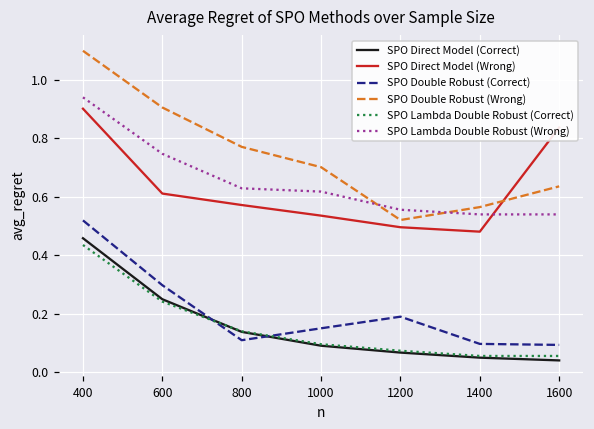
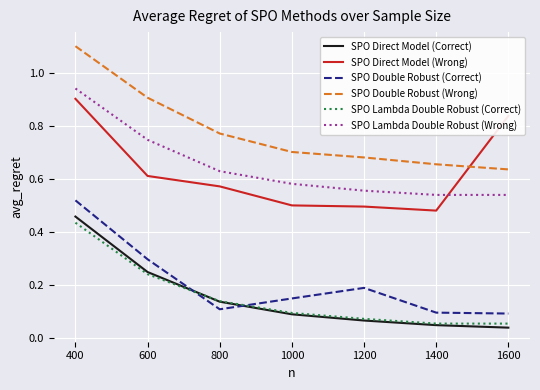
  {
    "SPO Direct Model (Correct)": {
      "400": 0.46,
      "1600": 0.04
    },
    "SPO Direct Model (Wrong)": {
      "400": 0.90,
      "600": 0.61,
      "800": 0.57,
-     "1000": 0.54,
+     "1000": 0.50,
      "1200": 0.50,
      "1400": 0.48
    },
    "SPO Double Robust (Correct)": {
      "400": 0.52,
      "600": 0.30,
      "800": 0.11,
      "1000": 0.15,
      "1200": 0.19,
      "1400": 0.10,
      "1600": 0.09
    },
    "SPO Double Robust (Wrong)": {
      "400": 1.10,
      "600": 0.91,
      "800": 0.77,
      "1000": 0.70,
-     "1200": 0.52,
-     "1400": 0.56,
+     "1200": 0.68,
+     "1400": 0.65,
      "1600": 0.64
    },
    "SPO Lambda Double Robust (Correct)": {
      "400": 0.43,
      "1600": 0.06
    },
    "SPO Lambda Double Robust (Wrong)": {
      "400": 0.94,
      "600": 0.75,
      "800": 0.63,
-     "1000": 0.62,
+     "1000": 0.58,
      "1200": 0.56,
      "1400": 0.54,
      "1600": 0.54
    }
  }
